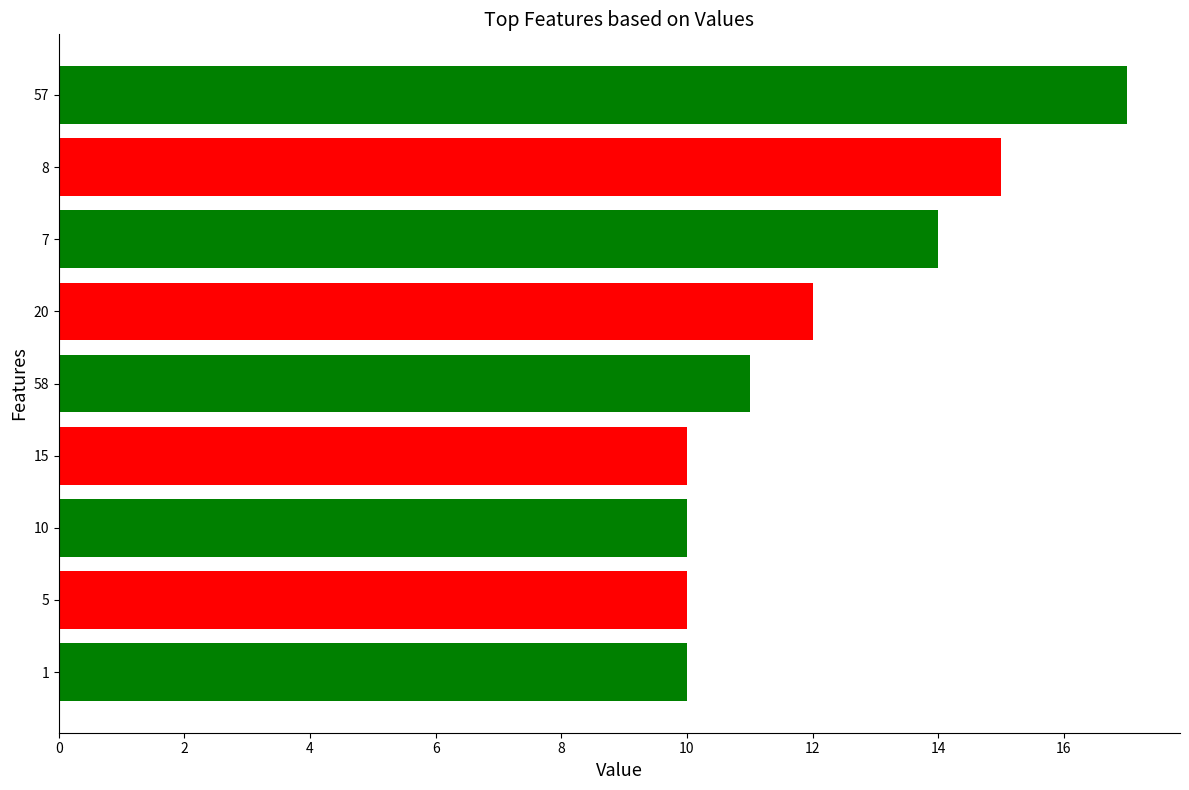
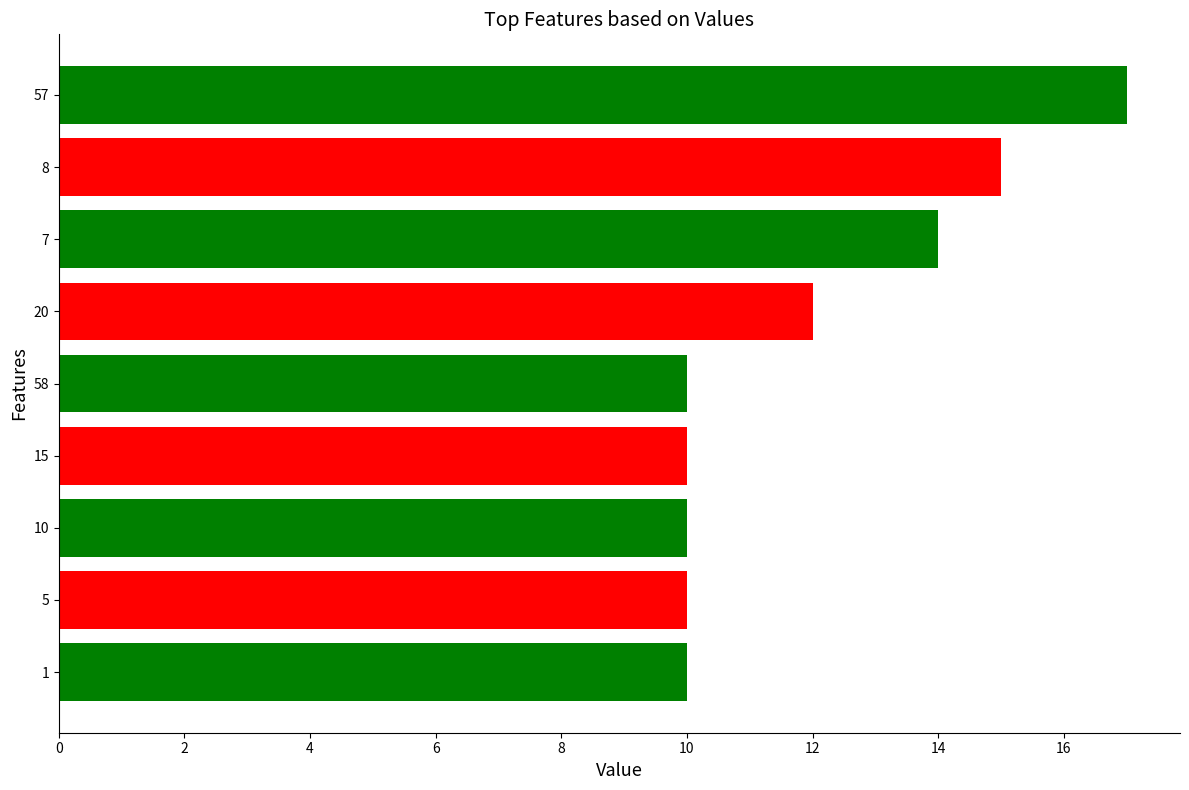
  {
    "57": 17,
    "8": 15,
    "7": 14,
    "20": 12,
-   "58": 11,
+   "58": 10,
    "15": 10,
    "10": 10,
    "5": 10,
    "1": 10
  }
